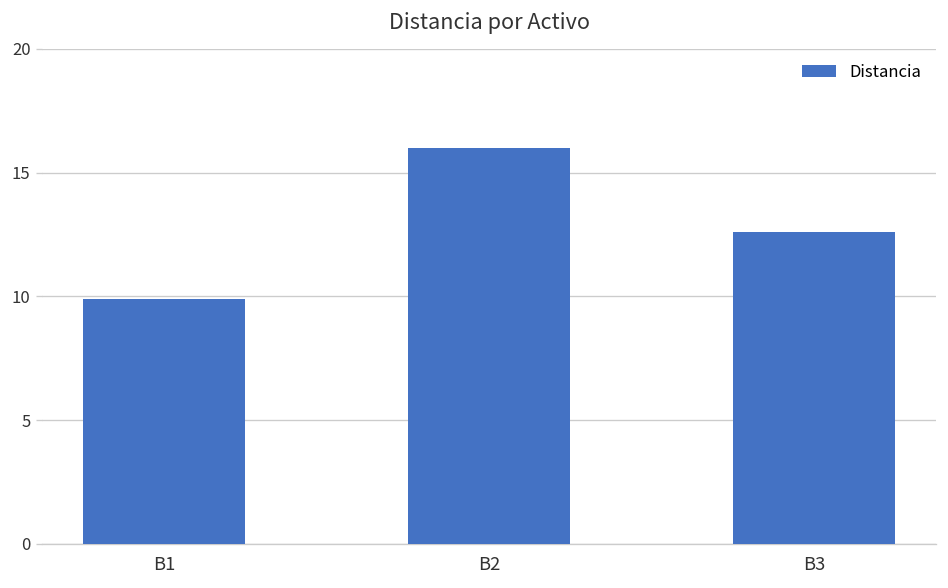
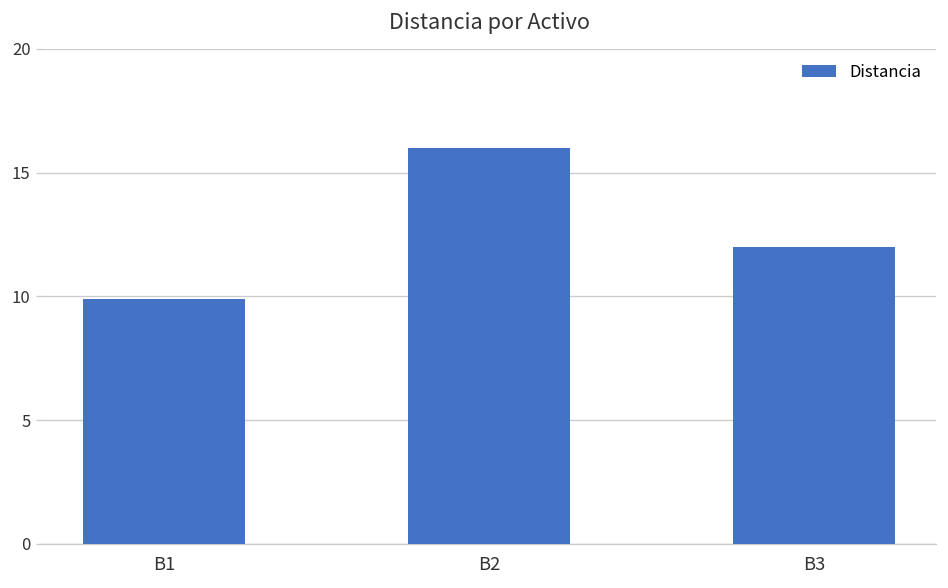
  {
    "B1": 9.9,
    "B2": 16.0,
-   "B3": 12.6
+   "B3": 12.0
  }
